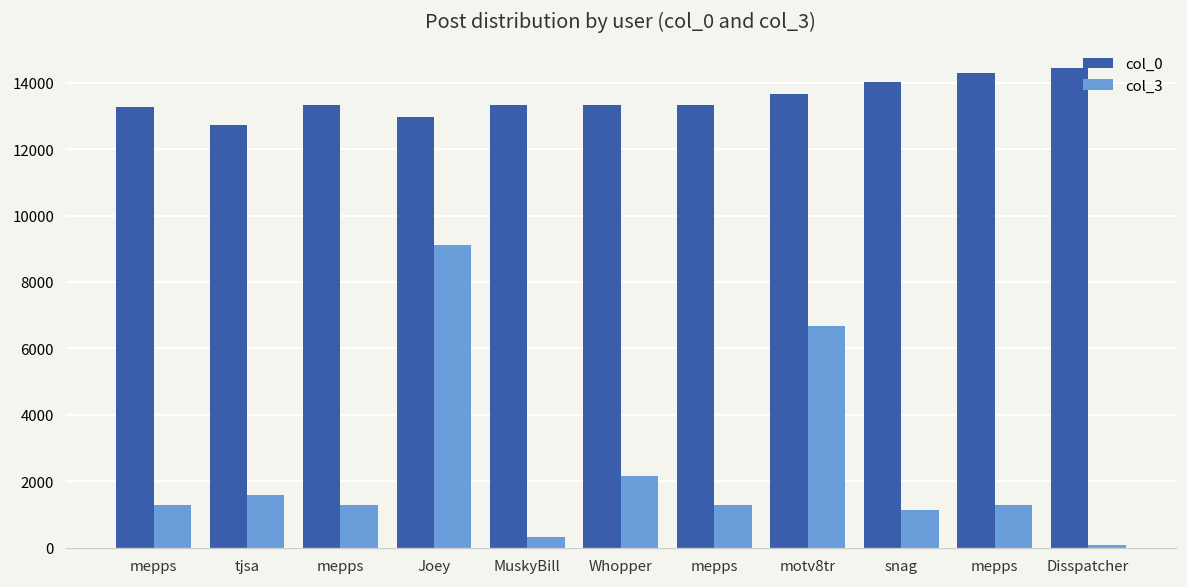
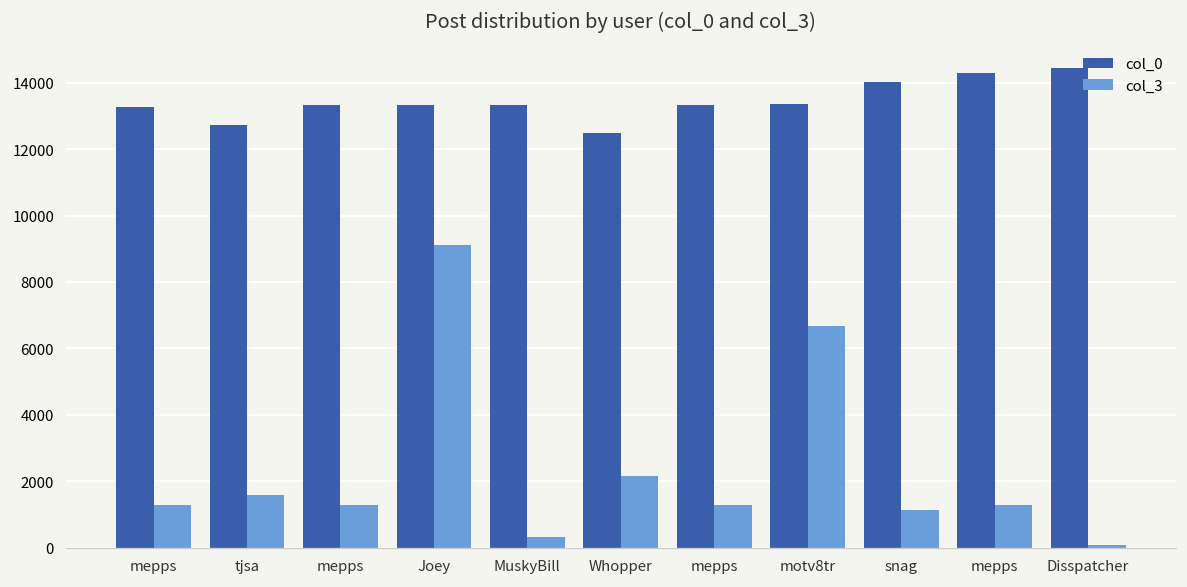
  {
    "col_0": {
      "tjsa": 12700,
-     "Joey": 13000,
+     "Joey": 13300,
      "MuskyBill": 13300,
-     "Whopper": 13300,
-     "motv8tr": 13700,
+     "Whopper": 12500,
+     "motv8tr": 13400,
      "snag": 14000,
      "Disspatcher": 14500
    },
    "col_3": {
      "tjsa": 1600,
      "Joey": 9100,
      "MuskyBill": 300,
      "Whopper": 2200,
      "motv8tr": 6700,
      "snag": 1100
    }
  }
